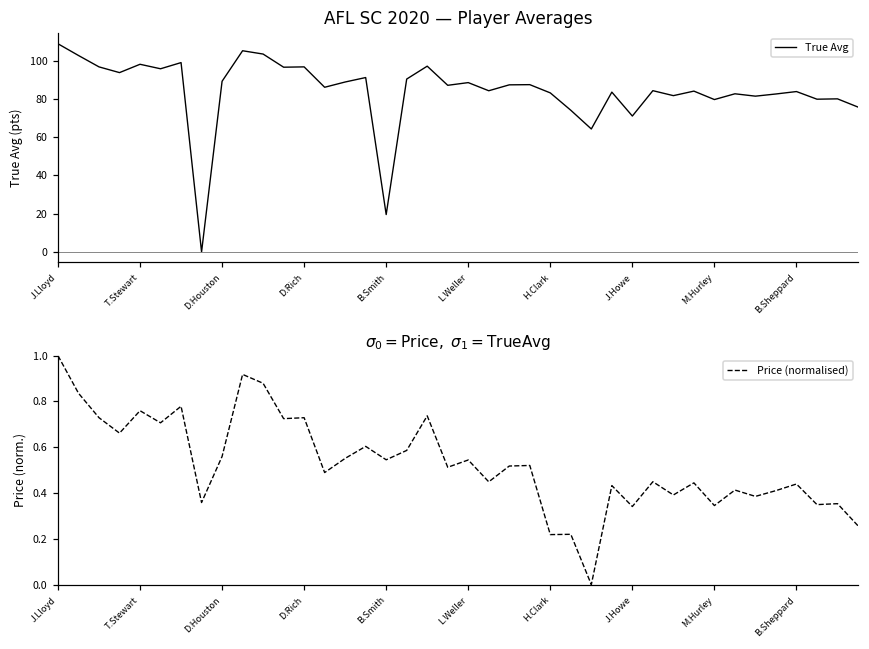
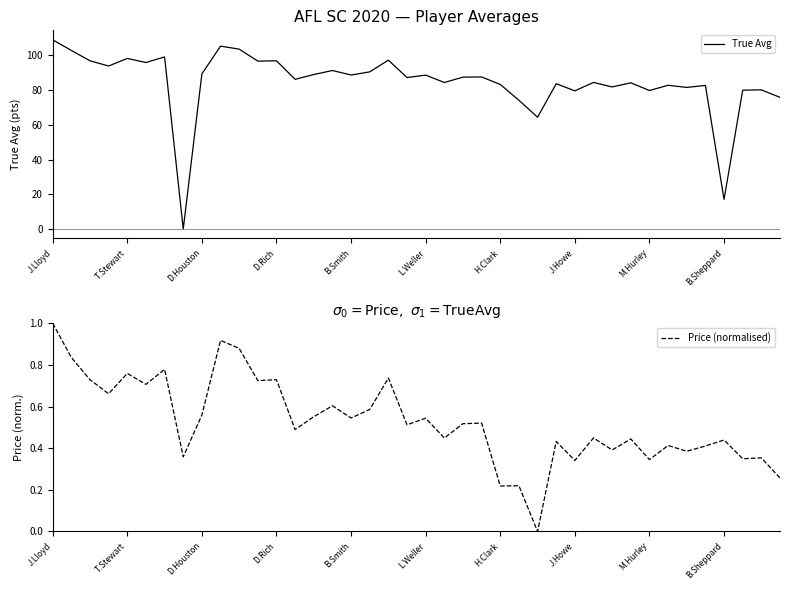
  {
    "AFL SC 2020 — Player Averages": {
      "J.Lloyd": 109,
      "T.Stewart": 98,
      "D.Houston": 89,
      "D.Rich": 97,
-     "B.Smith": 20,
+     "B.Smith": 89,
      "L.Weller": 89,
      "H.Clark": 83,
-     "J.Howe": 71,
+     "J.Howe": 80,
      "M.Hurley": 80,
-     "B.Sheppard": 84
+     "B.Sheppard": 17
    }
  }
